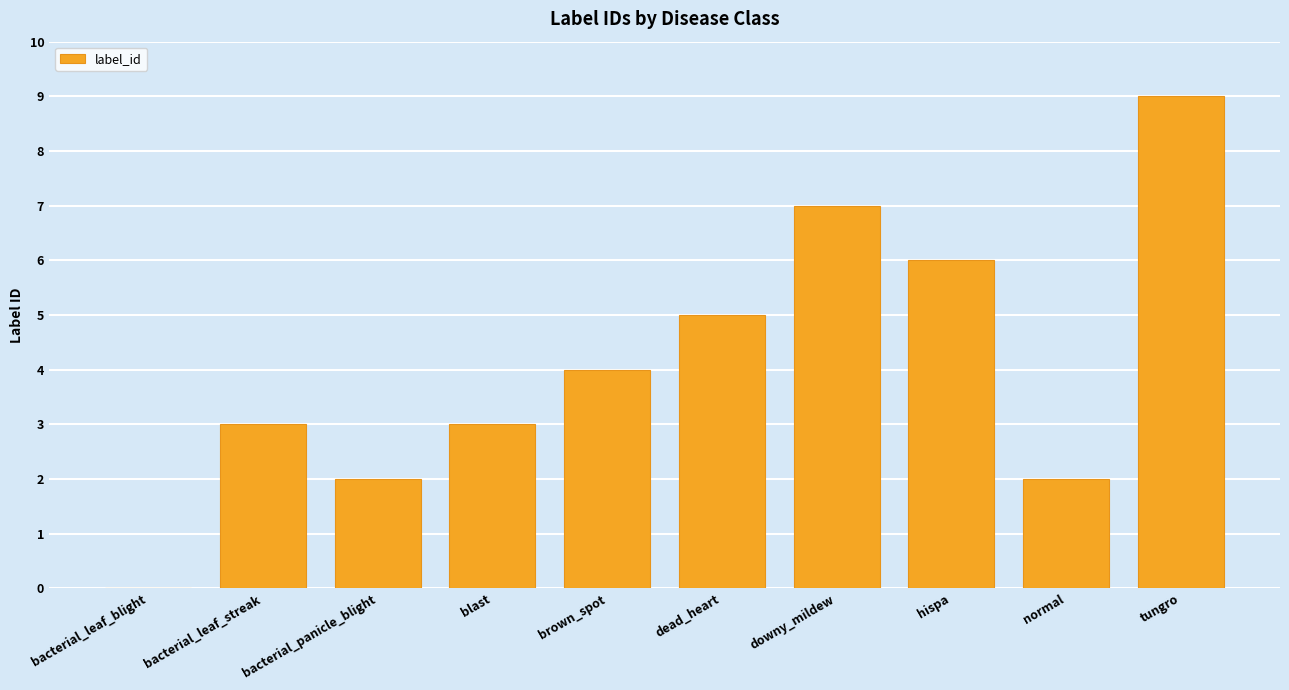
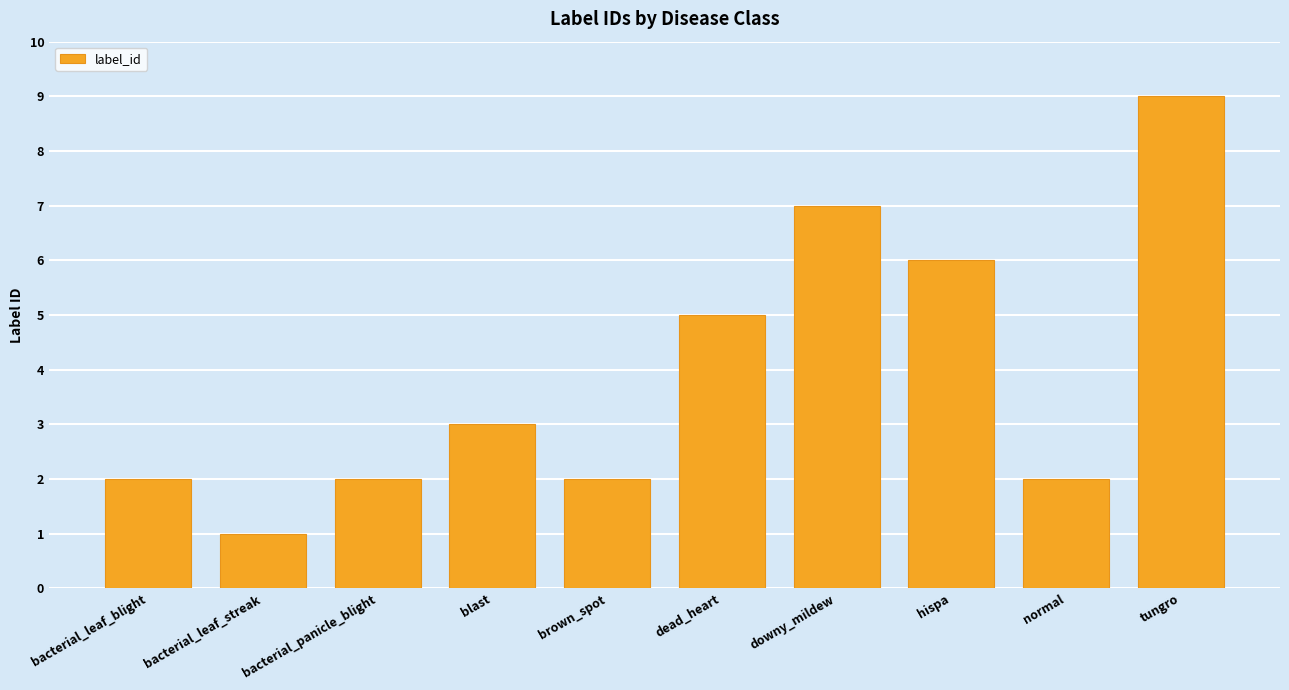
  {
-   "bacterial_leaf_blight": 0,
-   "bacterial_leaf_streak": 3,
+   "bacterial_leaf_blight": 2,
+   "bacterial_leaf_streak": 1,
    "bacterial_panicle_blight": 2,
    "blast": 3,
-   "brown_spot": 4,
+   "brown_spot": 2,
    "dead_heart": 5,
    "downy_mildew": 7,
    "hispa": 6,
    "normal": 2,
    "tungro": 9
  }
